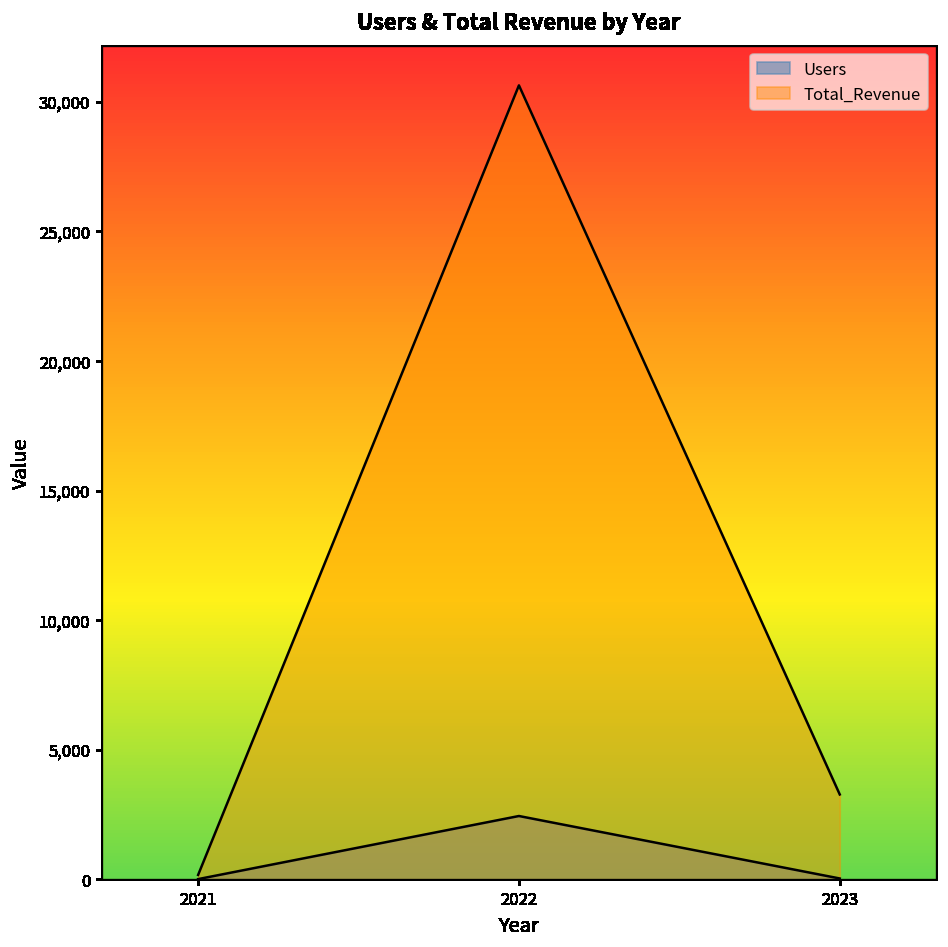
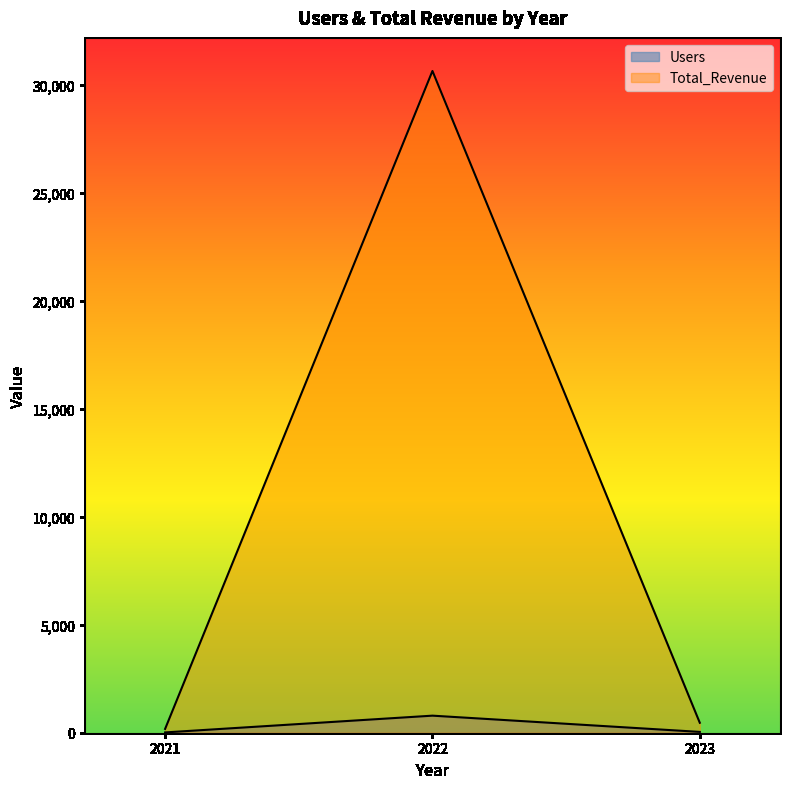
  {
    "Users": {
      "2021": "0",
-     "2022": "2,400",
+     "2022": "800",
      "2023": "0"
    },
    "Total_Revenue": {
      "2021": "200",
      "2022": "30,600",
-     "2023": "3,300"
+     "2023": "500"
    }
  }
